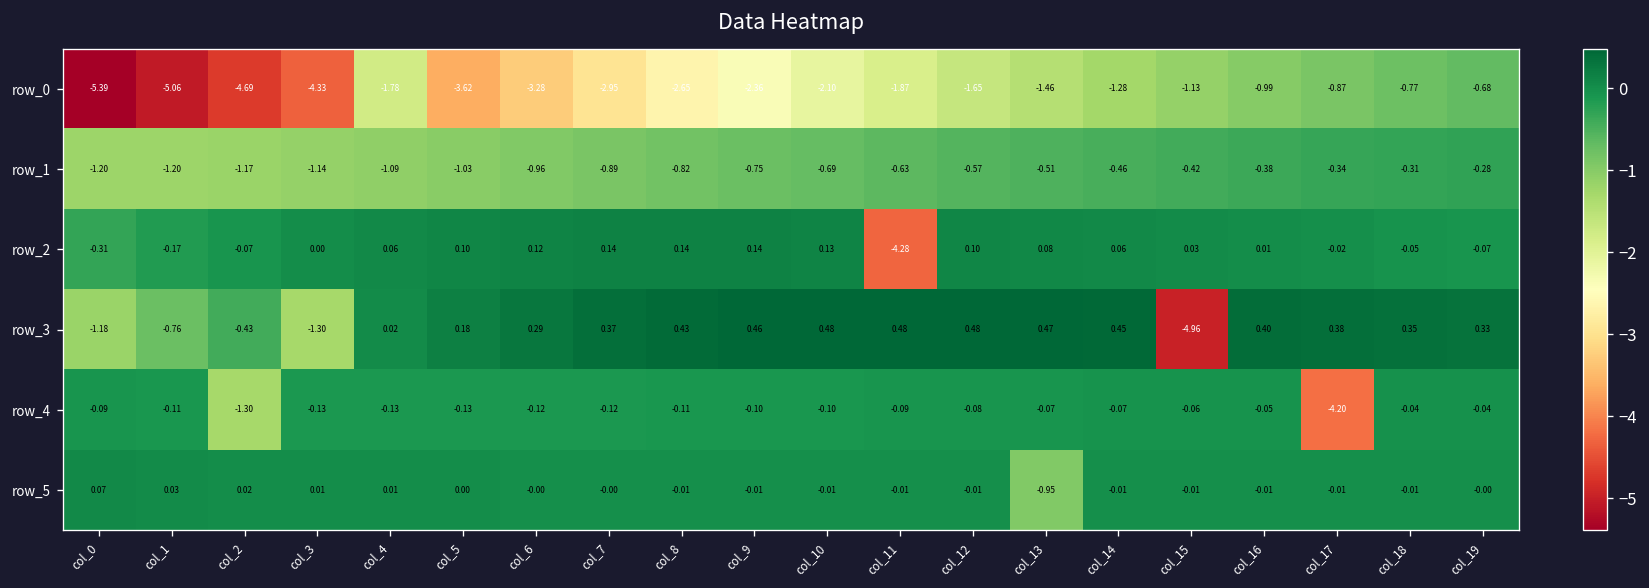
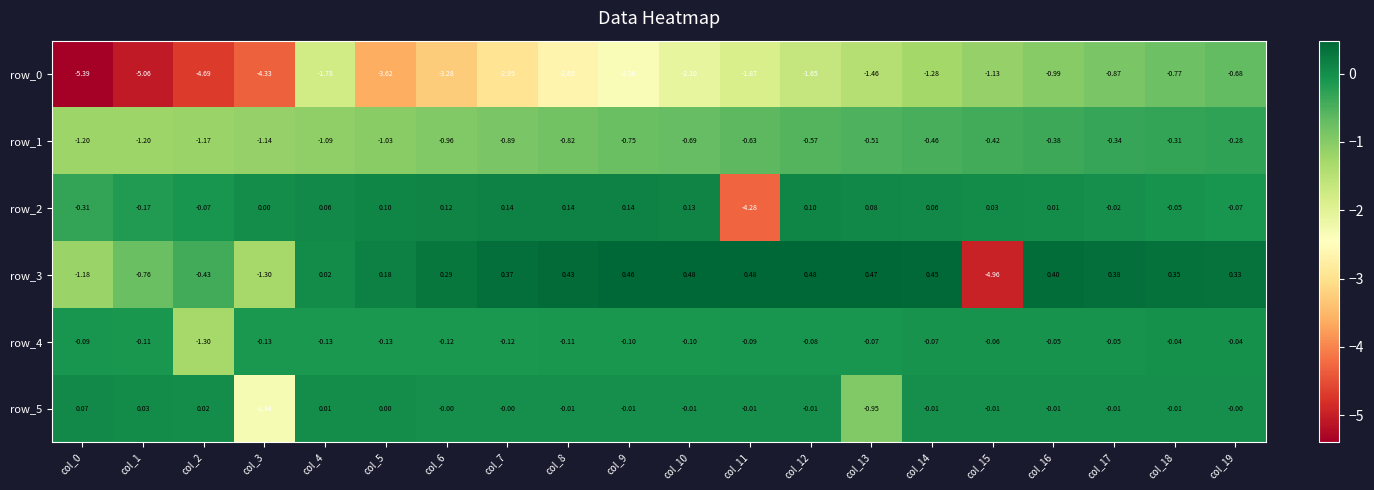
  {
    "row_0": {
      "col_0": -5.39,
      "col_1": -5.06,
      "col_2": -4.69,
      "col_3": -4.33,
      "col_4": -1.78,
      "col_5": -3.62,
      "col_6": -3.28,
      "col_7": -2.95,
      "col_8": -2.65,
      "col_9": -2.36,
      "col_10": -2.10,
      "col_11": -1.87,
      "col_12": -1.65,
      "col_13": -1.46,
      "col_14": -1.28,
      "col_15": -1.13,
      "col_16": -0.99,
      "col_17": -0.87,
      "col_18": -0.77,
      "col_19": -0.68
    },
    "row_1": {
      "col_0": -1.20,
      "col_1": -1.20,
      "col_2": -1.17,
      "col_3": -1.14,
      "col_4": -1.09,
      "col_5": -1.03,
      "col_6": -0.96,
      "col_7": -0.89,
      "col_8": -0.82,
      "col_9": -0.75,
      "col_10": -0.69,
      "col_11": -0.63,
      "col_12": -0.57,
      "col_13": -0.51,
      "col_14": -0.46,
      "col_15": -0.42,
      "col_16": -0.38,
      "col_17": -0.34,
      "col_18": -0.31,
      "col_19": -0.28
    },
    "row_2": {
      "col_0": -0.31,
      "col_1": -0.17,
      "col_2": -0.07,
      "col_3": 0.00,
      "col_4": 0.06,
      "col_5": 0.10,
      "col_6": 0.12,
      "col_7": 0.14,
      "col_8": 0.14,
      "col_9": 0.14,
      "col_10": 0.13,
      "col_11": -4.28,
      "col_12": 0.10,
      "col_13": 0.08,
      "col_14": 0.06,
      "col_15": 0.03,
      "col_16": 0.01,
      "col_17": -0.02,
      "col_18": -0.05,
      "col_19": -0.07
    },
    "row_3": {
      "col_0": -1.18,
      "col_1": -0.76,
      "col_2": -0.43,
      "col_3": -1.30,
      "col_4": 0.02,
      "col_5": 0.18,
      "col_6": 0.29,
      "col_7": 0.37,
      "col_8": 0.43,
      "col_9": 0.46,
      "col_10": 0.48,
      "col_11": 0.48,
      "col_12": 0.48,
      "col_13": 0.47,
      "col_14": 0.45,
      "col_15": -4.96,
      "col_16": 0.40,
      "col_17": 0.38,
      "col_18": 0.35,
      "col_19": 0.33
    },
    "row_4": {
      "col_0": -0.09,
      "col_1": -0.11,
      "col_2": -1.30,
      "col_3": -0.13,
      "col_4": -0.13,
      "col_5": -0.13,
      "col_6": -0.12,
      "col_7": -0.12,
      "col_8": -0.11,
      "col_9": -0.10,
      "col_10": -0.10,
      "col_11": -0.09,
      "col_12": -0.08,
      "col_13": -0.07,
      "col_14": -0.07,
      "col_15": -0.06,
      "col_16": -0.05,
-     "col_17": -4.20,
+     "col_17": -0.05,
      "col_18": -0.04,
      "col_19": -0.04
    },
    "row_5": {
      "col_0": 0.07,
      "col_1": 0.03,
      "col_2": 0.02,
-     "col_3": 0.01,
+     "col_3": -2.34,
      "col_4": 0.01,
      "col_5": 0.00,
      "col_6": -0.00,
      "col_7": -0.00,
      "col_8": -0.01,
      "col_9": -0.01,
      "col_10": -0.01,
      "col_11": -0.01,
      "col_12": -0.01,
      "col_13": -0.95,
      "col_14": -0.01,
      "col_15": -0.01,
      "col_16": -0.01,
      "col_17": -0.01,
      "col_18": -0.01,
      "col_19": -0.00
    }
  }
